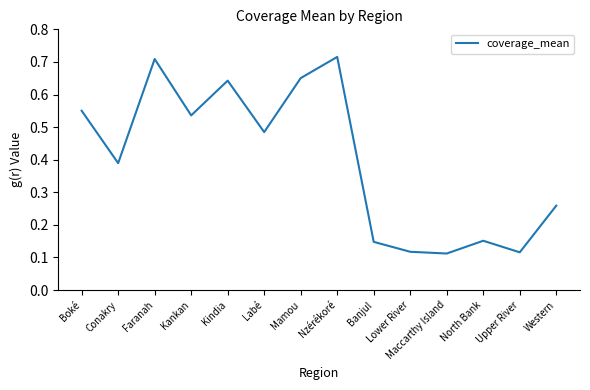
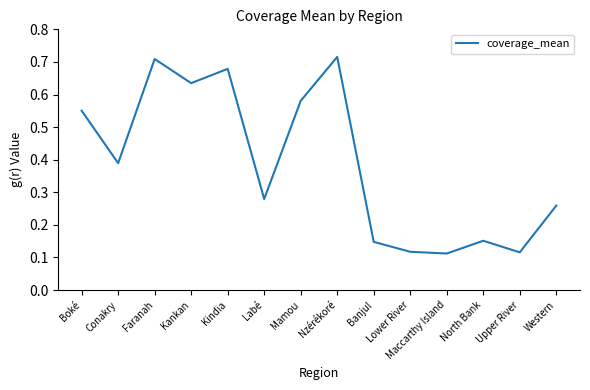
  {
    "Boké": 0.55,
    "Conakry": 0.39,
    "Faranah": 0.71,
-   "Kankan": 0.54,
-   "Kindia": 0.64,
-   "Labé": 0.48,
-   "Mamou": 0.65,
+   "Kankan": 0.63,
+   "Kindia": 0.68,
+   "Labé": 0.28,
+   "Mamou": 0.58,
    "Nzérékoré": 0.72,
    "Banjul": 0.15,
    "Lower River": 0.12,
    "Maccarthy Island": 0.11,
    "North Bank": 0.15,
    "Upper River": 0.12,
    "Western": 0.26
  }
